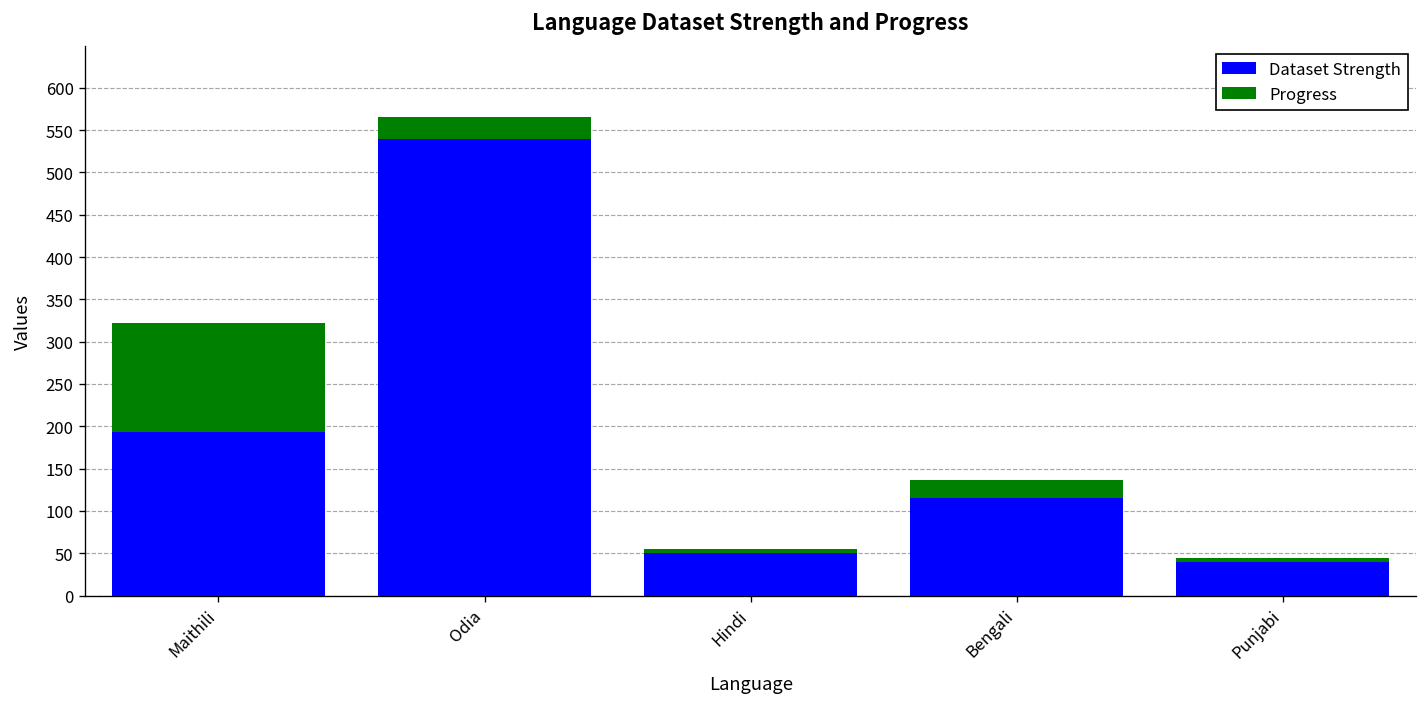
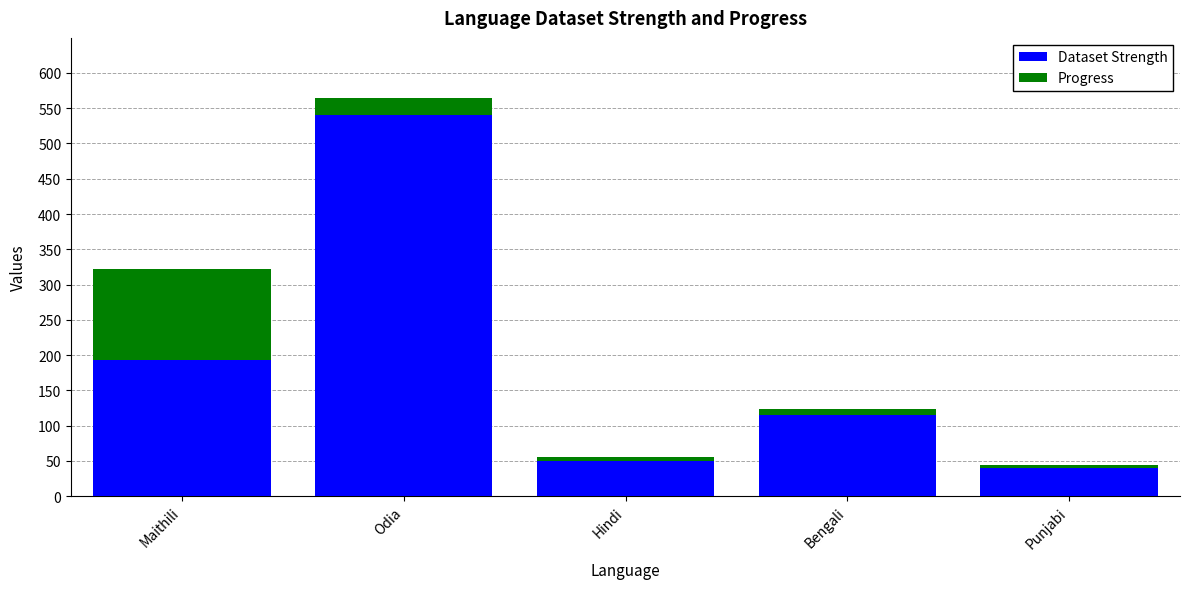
  {
    "Dataset Strength": {
      "Maithili": 190,
      "Odia": 540,
      "Hindi": 50,
      "Bengali": 120,
      "Punjabi": 40
    },
    "Progress": {
      "Maithili": 130,
      "Odia": 30,
      "Hindi": 10,
-     "Bengali": 20,
+     "Bengali": 10,
      "Punjabi": 0
    }
  }
